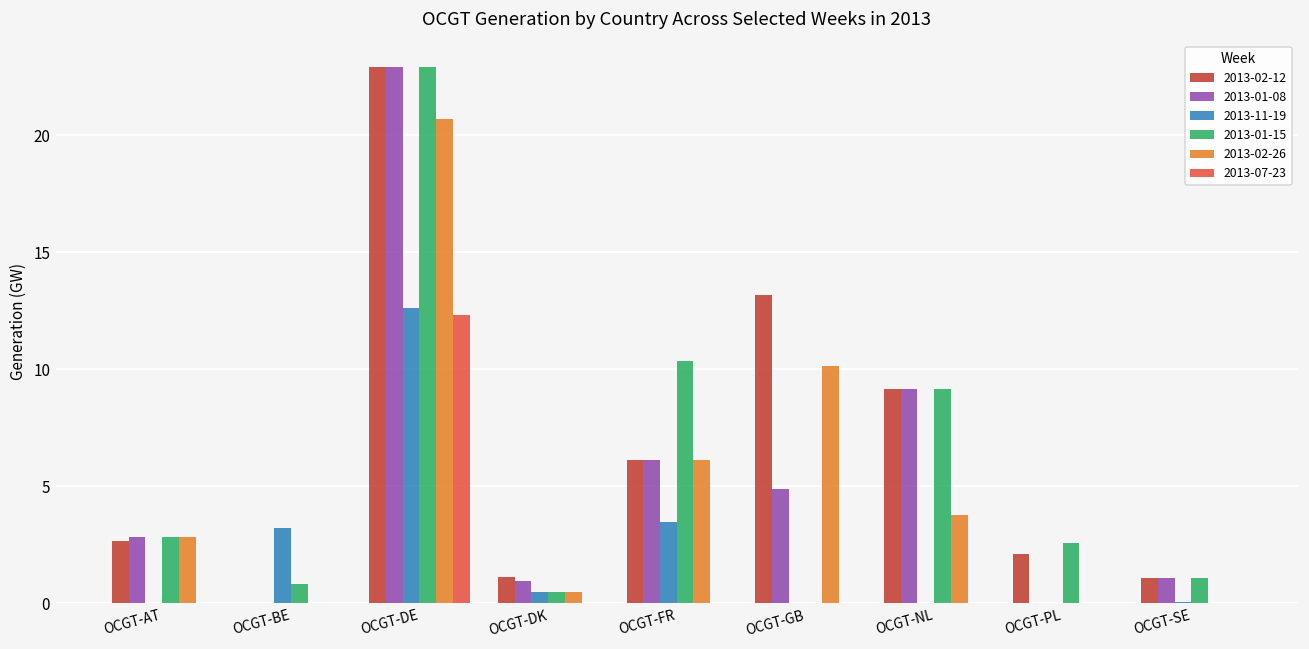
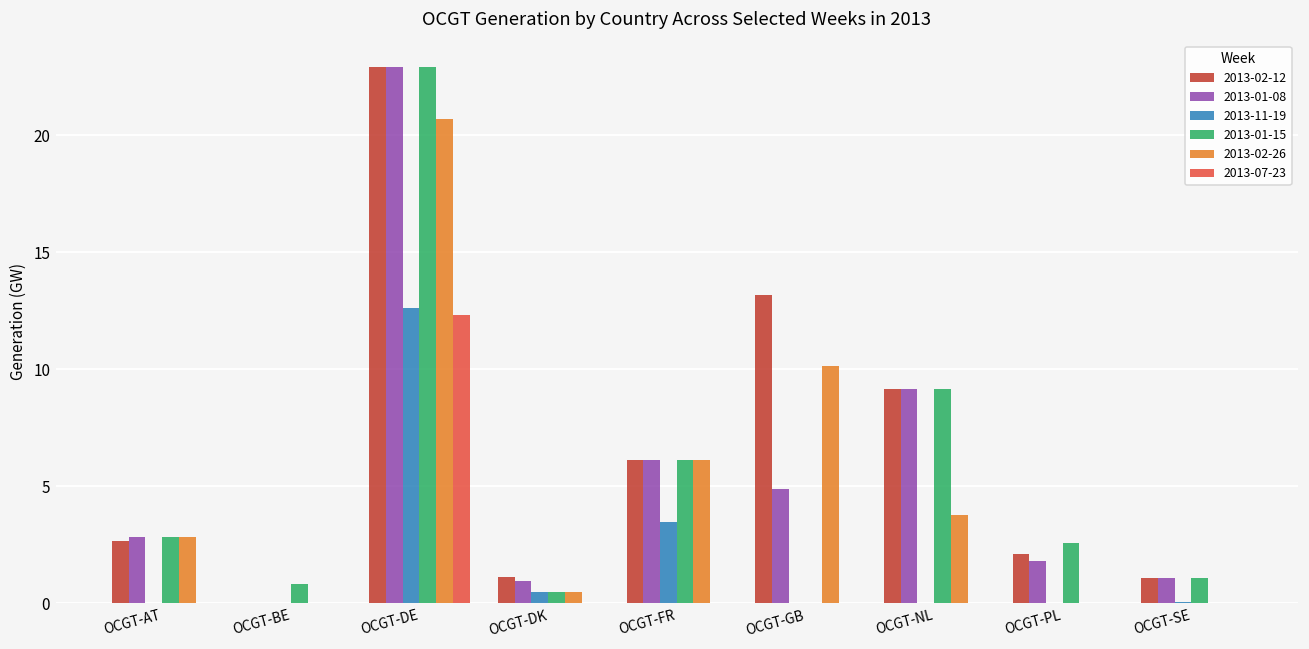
  {
    "2013-01-08": {
      "OCGT-AT": 2.8,
      "OCGT-BE": 0.0,
      "OCGT-DE": 22.9,
      "OCGT-DK": 0.9,
      "OCGT-FR": 6.1,
      "OCGT-GB": 4.9,
      "OCGT-NL": 9.2,
-     "OCGT-PL": 0.0,
+     "OCGT-PL": 1.8,
      "OCGT-SE": 1.1
    },
    "2013-11-19": {
      "OCGT-AT": 0.0,
-     "OCGT-BE": 3.2,
+     "OCGT-BE": 0.0,
      "OCGT-DE": 12.6,
      "OCGT-DK": 0.5,
      "OCGT-FR": 3.5,
      "OCGT-GB": 0.0,
      "OCGT-NL": 0.0,
      "OCGT-PL": 0.0
    },
    "2013-01-15": {
      "OCGT-AT": 2.8,
      "OCGT-BE": 0.8,
      "OCGT-DE": 22.9,
      "OCGT-DK": 0.5,
-     "OCGT-FR": 10.3,
+     "OCGT-FR": 6.1,
      "OCGT-GB": 0.0,
      "OCGT-NL": 9.1,
      "OCGT-PL": 2.6,
      "OCGT-SE": 1.1
    }
  }
